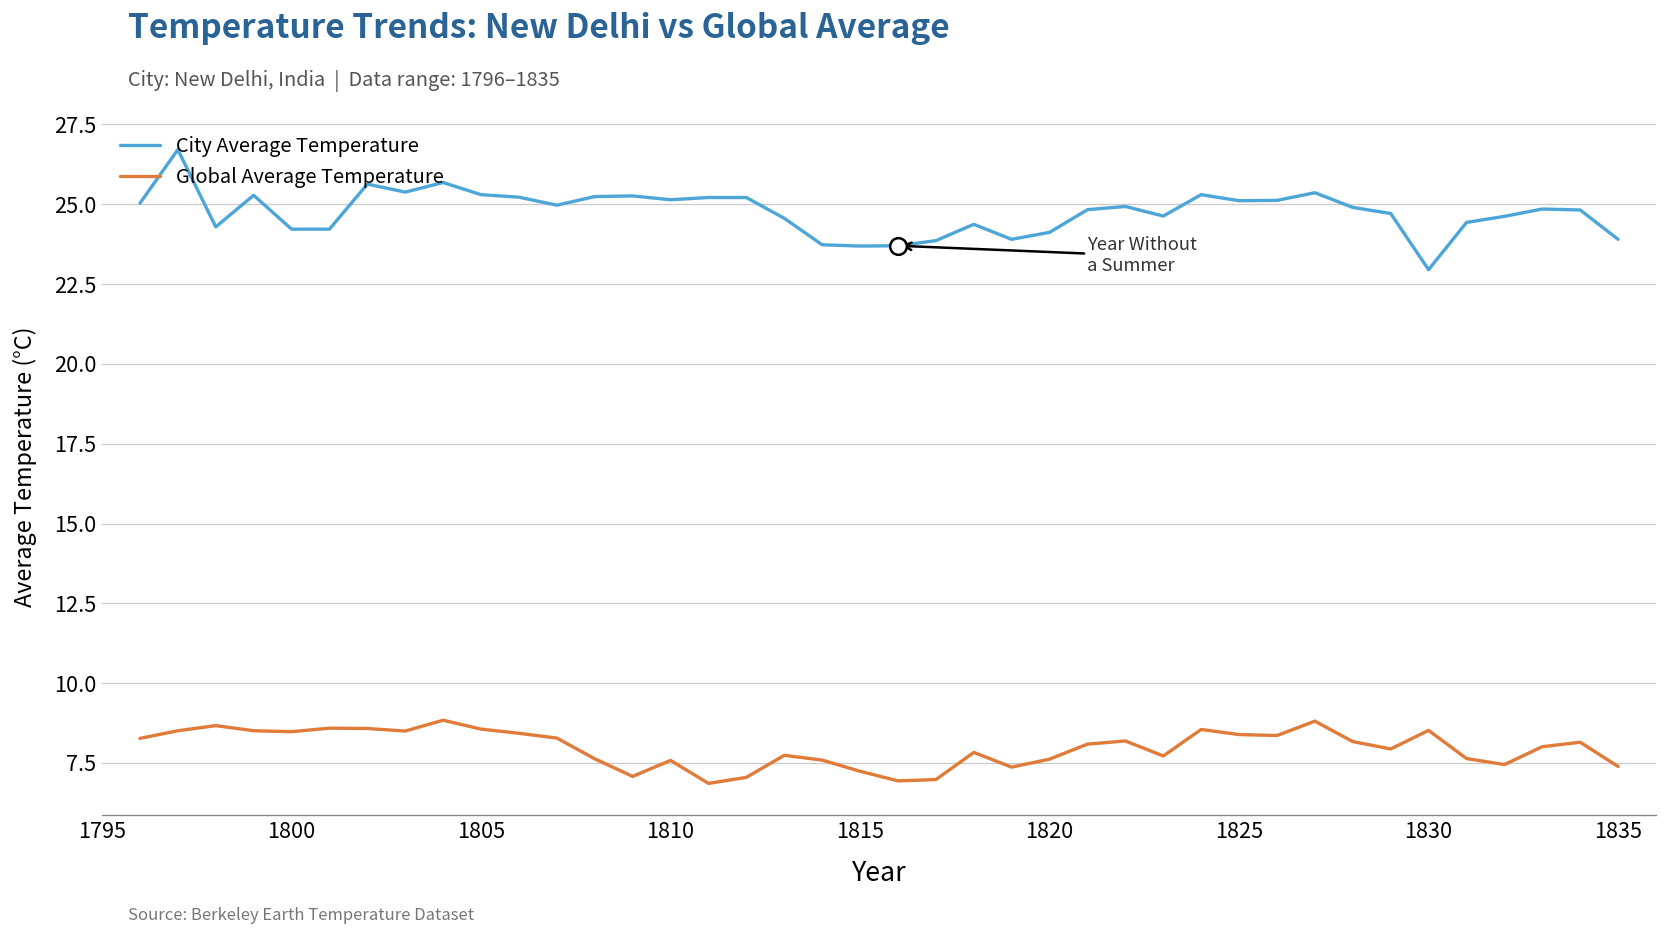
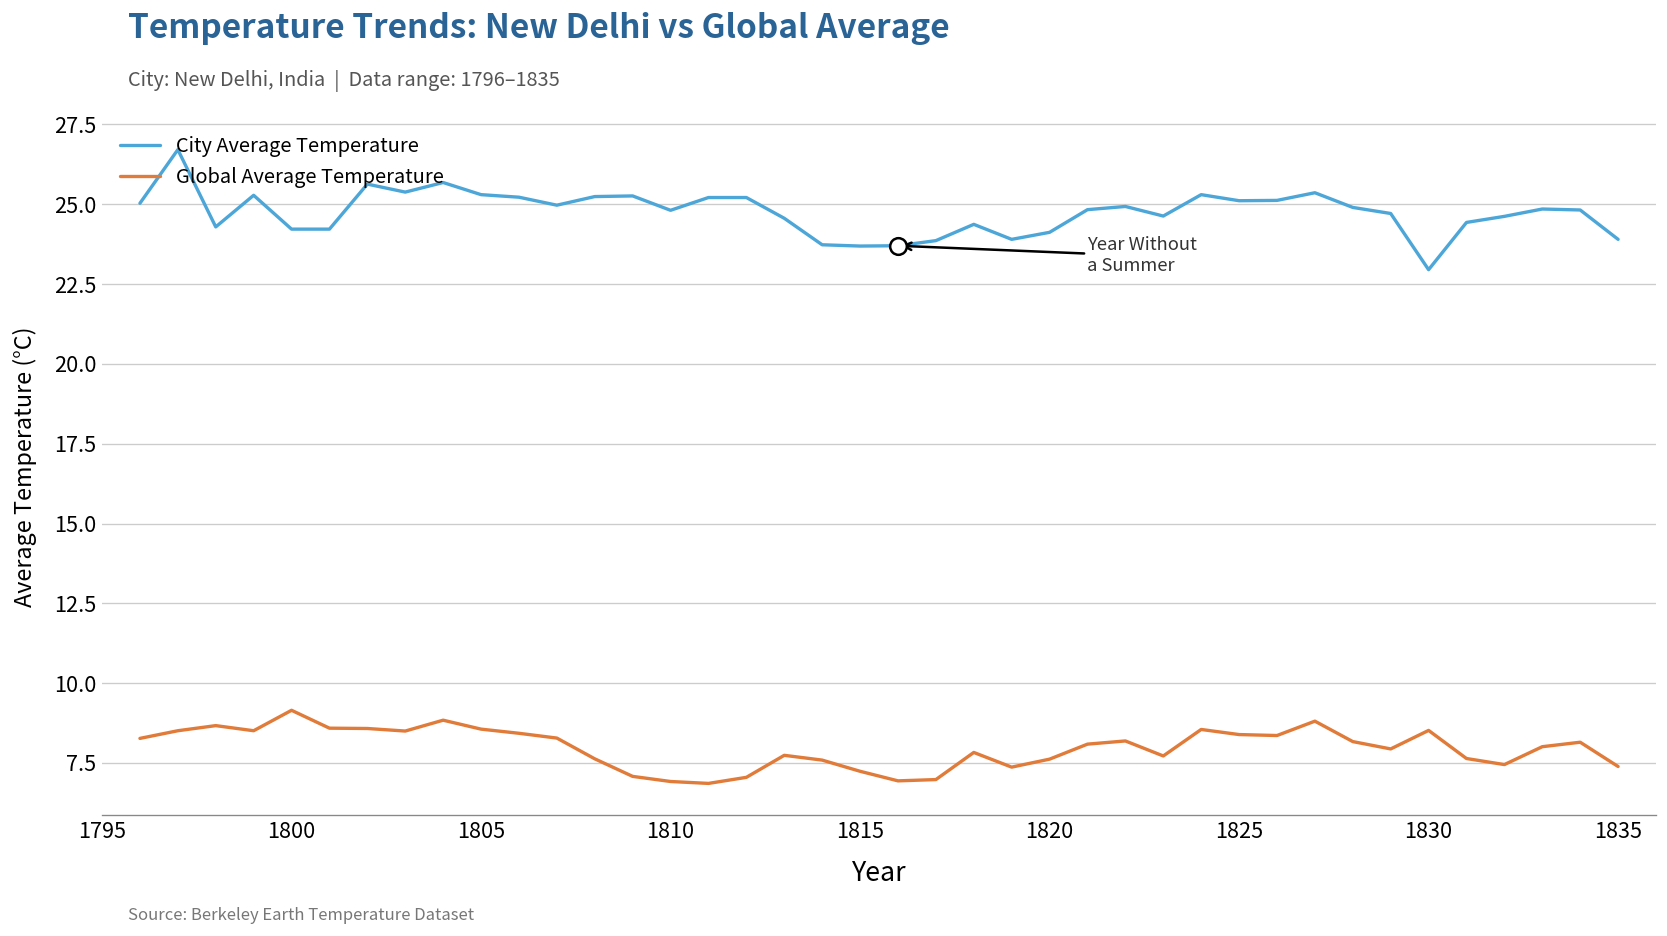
  {
    "City Average Temperature": {
      "1800": 24.2,
      "1805": 25.3,
-     "1810": 25.1,
+     "1810": 24.8,
      "1815": 23.7,
      "1820": 24.1,
      "1825": 25.1,
      "1830": 23.0,
      "1835": 23.9
    },
    "Global Average Temperature": {
-     "1800": 8.5,
+     "1800": 9.2,
      "1805": 8.6,
-     "1810": 7.6,
+     "1810": 6.9,
      "1815": 7.2,
      "1820": 7.6,
      "1825": 8.4,
      "1830": 8.5,
      "1835": 7.4
    }
  }
